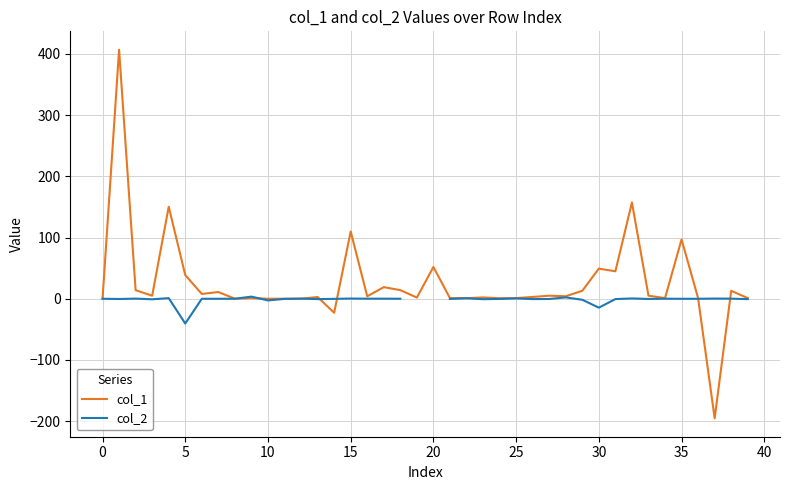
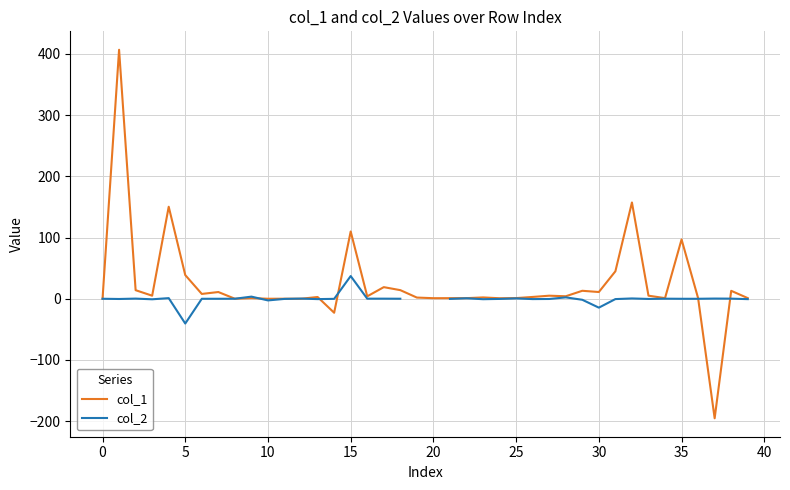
  {
    "col_1": {
      "5": 40,
      "15": 110,
-     "20": 50,
-     "30": 50,
+     "20": 0,
+     "30": 10,
      "35": 100
    },
    "col_2": {
      "5": -40,
-     "15": 0,
+     "15": 40,
      "30": -10,
      "35": 0
    }
  }
